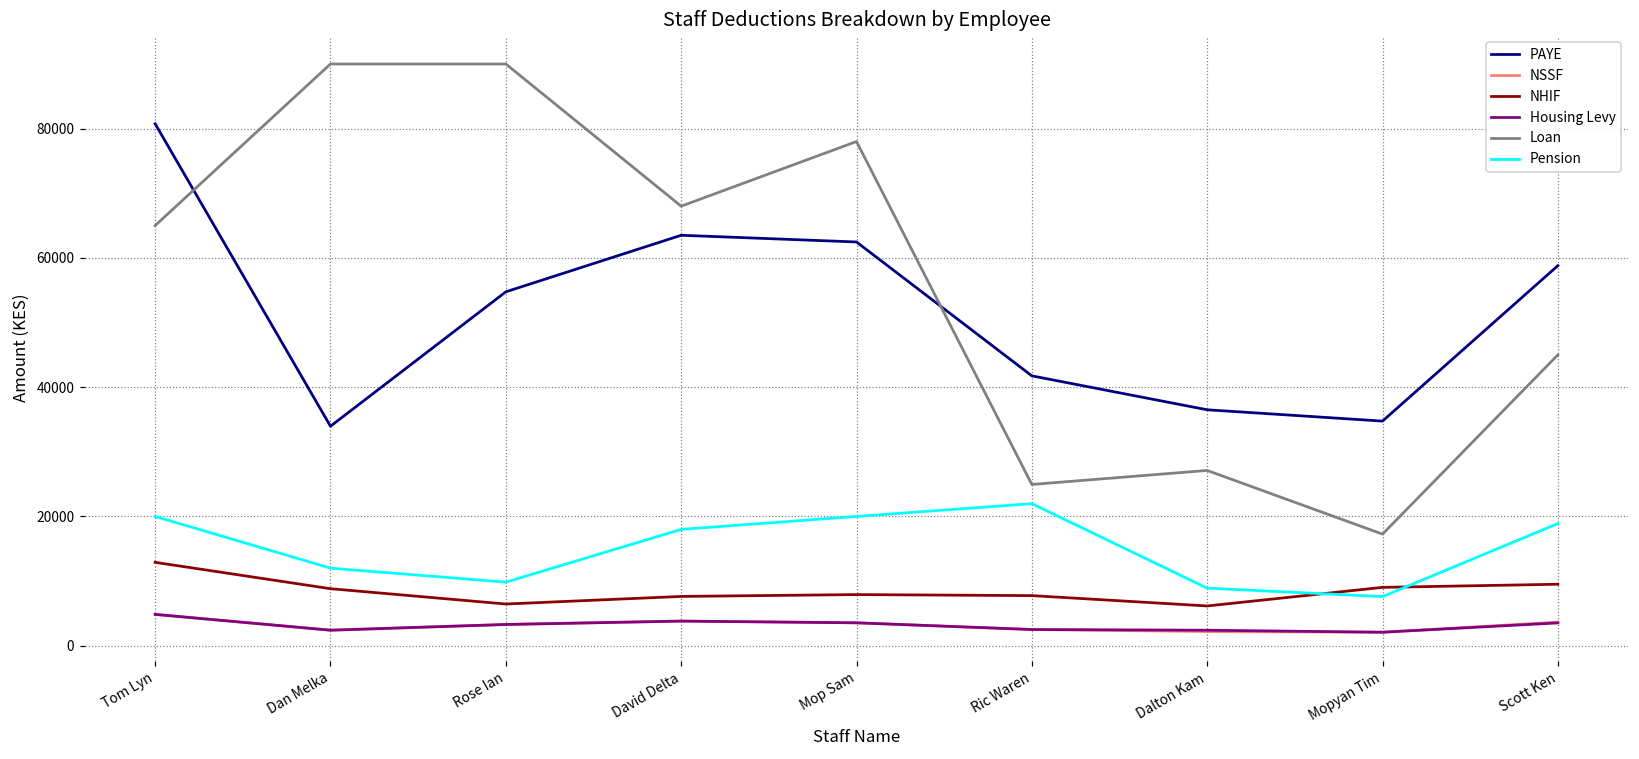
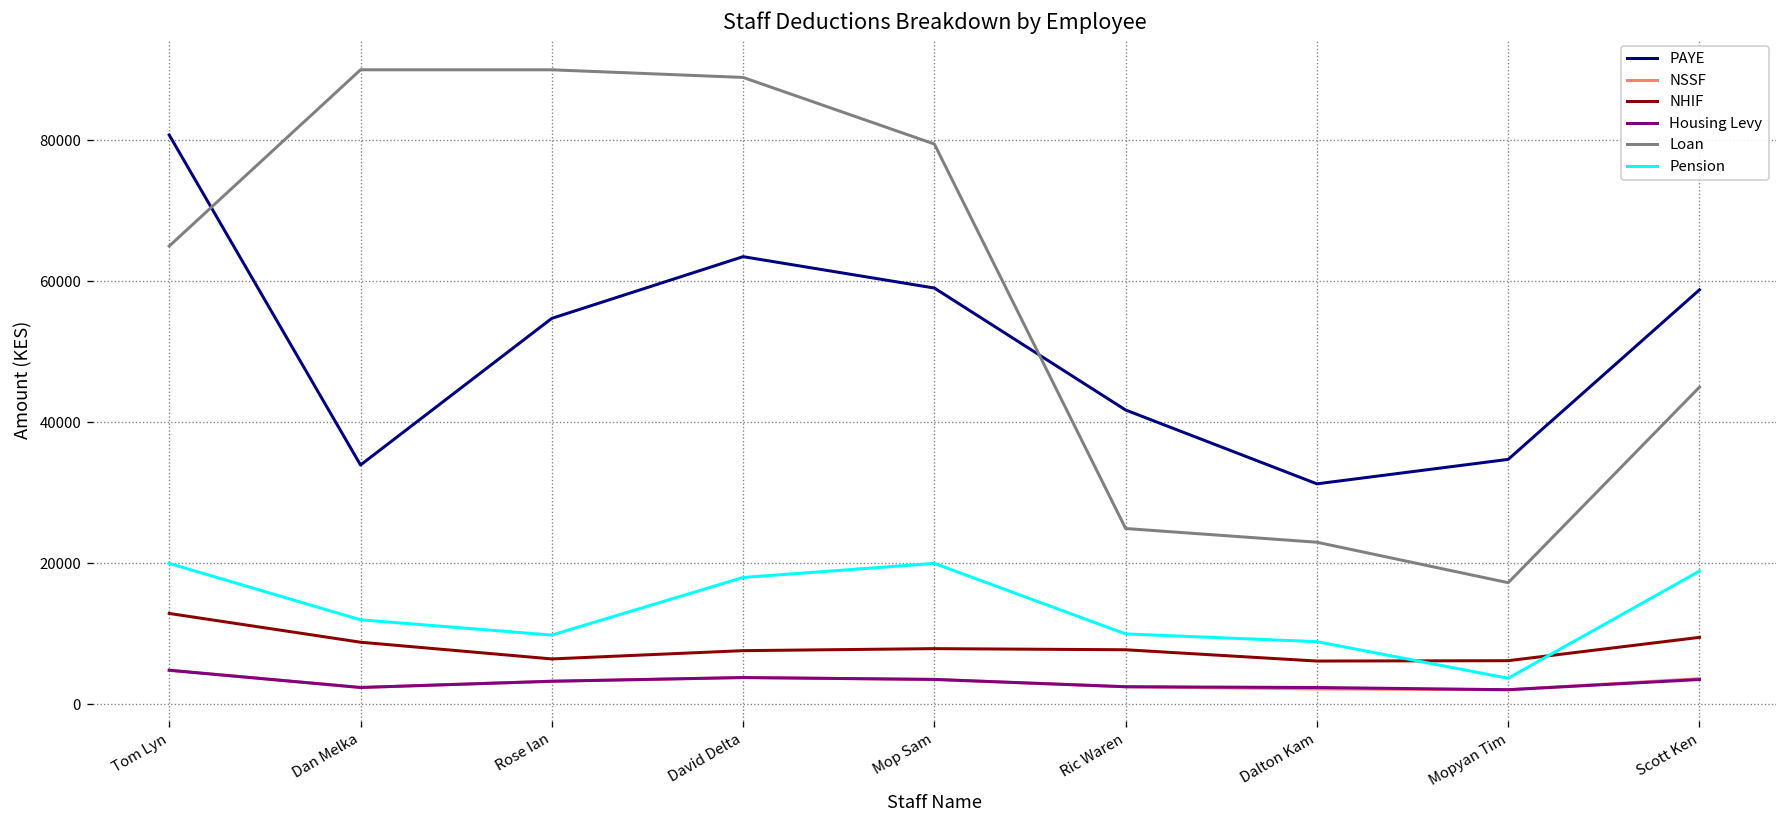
  {
    "PAYE": {
      "Tom Lyn": 81000,
      "Dan Melka": 34000,
      "Rose Ian": 55000,
      "David Delta": 64000,
-     "Mop Sam": 62000,
+     "Mop Sam": 59000,
      "Ric Waren": 42000,
-     "Dalton Kam": 37000,
+     "Dalton Kam": 31000,
      "Mopyan Tim": 35000,
      "Scott Ken": 59000
    },
    "NHIF": {
      "Tom Lyn": 13000,
      "Dan Melka": 9000,
      "Rose Ian": 6000,
      "David Delta": 8000,
      "Mop Sam": 8000,
      "Ric Waren": 8000,
      "Dalton Kam": 6000,
-     "Mopyan Tim": 9000,
+     "Mopyan Tim": 6000,
      "Scott Ken": 10000
    },
    "Loan": {
      "Tom Lyn": 65000,
      "Dan Melka": 90000,
      "Rose Ian": 90000,
-     "David Delta": 68000,
-     "Mop Sam": 78000,
+     "David Delta": 89000,
+     "Mop Sam": 79000,
      "Ric Waren": 25000,
-     "Dalton Kam": 27000,
+     "Dalton Kam": 23000,
      "Mopyan Tim": 17000,
      "Scott Ken": 45000
    },
    "Pension": {
      "Tom Lyn": 20000,
      "Dan Melka": 12000,
      "Rose Ian": 10000,
      "David Delta": 18000,
      "Mop Sam": 20000,
-     "Ric Waren": 22000,
+     "Ric Waren": 10000,
      "Dalton Kam": 9000,
-     "Mopyan Tim": 8000,
+     "Mopyan Tim": 4000,
      "Scott Ken": 19000
    }
  }
